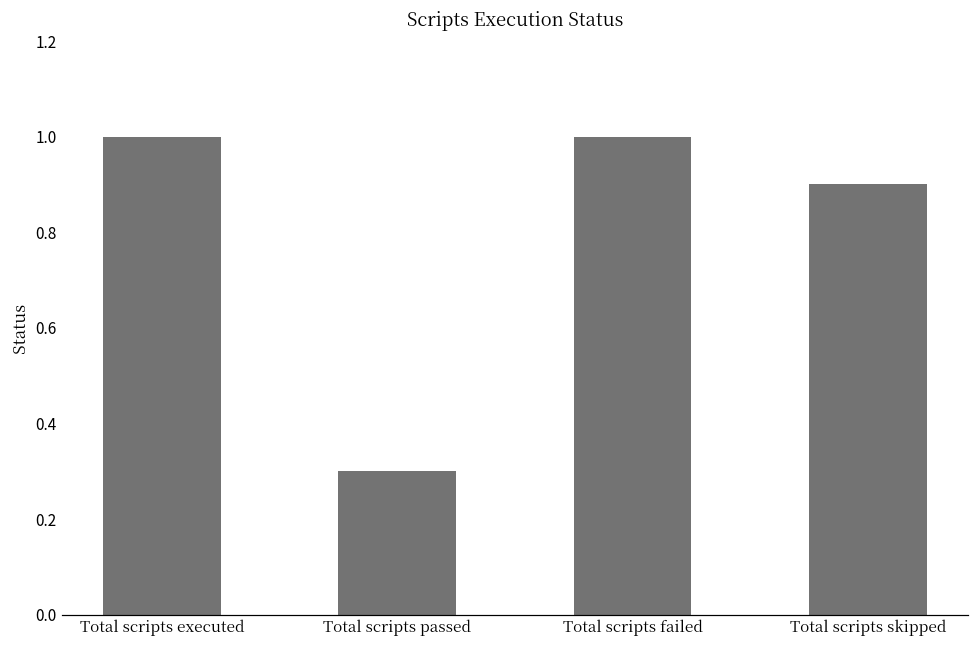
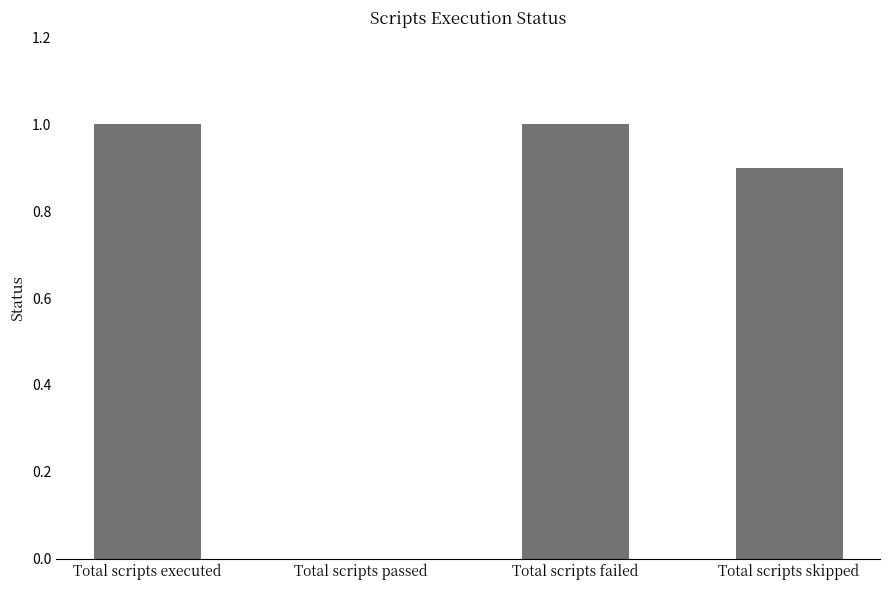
  {
    "Total scripts executed": 1.0,
-   "Total scripts passed": 0.3,
+   "Total scripts passed": 0.0,
    "Total scripts failed": 1.0,
    "Total scripts skipped": 0.9
  }
